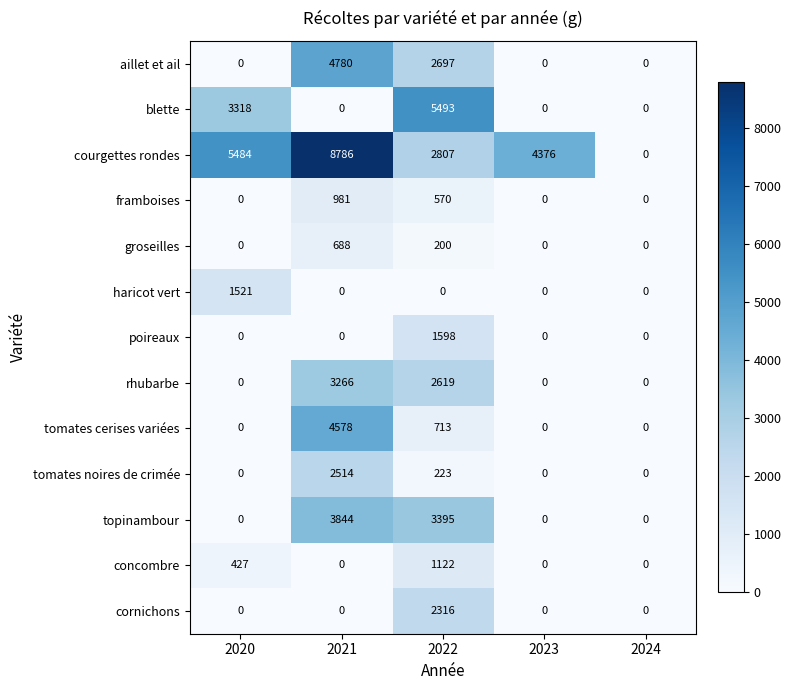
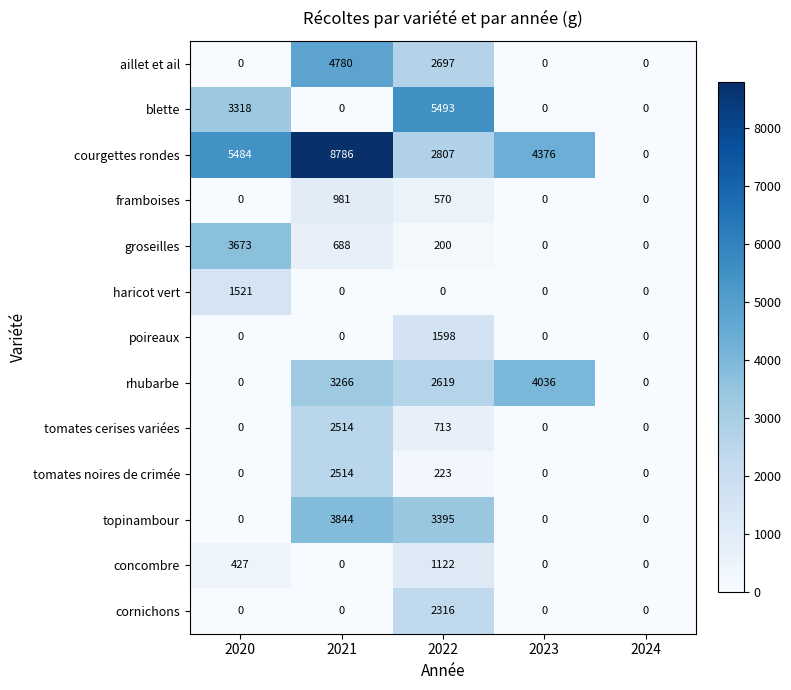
  {
    "aillet et ail": {
      "2020": 0,
      "2021": 4780,
      "2022": 2697,
      "2023": 0,
      "2024": 0
    },
    "blette": {
      "2020": 3318,
      "2021": 0,
      "2022": 5493,
      "2023": 0,
      "2024": 0
    },
    "courgettes rondes": {
      "2020": 5484,
      "2021": 8786,
      "2022": 2807,
      "2023": 4376,
      "2024": 0
    },
    "framboises": {
      "2020": 0,
      "2021": 981,
      "2022": 570,
      "2023": 0,
      "2024": 0
    },
    "groseilles": {
-     "2020": 0,
+     "2020": 3673,
      "2021": 688,
      "2022": 200,
      "2023": 0,
      "2024": 0
    },
    "haricot vert": {
      "2020": 1521,
      "2021": 0,
      "2022": 0,
      "2023": 0,
      "2024": 0
    },
    "poireaux": {
      "2020": 0,
      "2021": 0,
      "2022": 1598,
      "2023": 0,
      "2024": 0
    },
    "rhubarbe": {
      "2020": 0,
      "2021": 3266,
      "2022": 2619,
-     "2023": 0,
+     "2023": 4036,
      "2024": 0
    },
    "tomates cerises variées": {
      "2020": 0,
-     "2021": 4578,
+     "2021": 2514,
      "2022": 713,
      "2023": 0,
      "2024": 0
    },
    "tomates noires de crimée": {
      "2020": 0,
      "2021": 2514,
      "2022": 223,
      "2023": 0,
      "2024": 0
    },
    "topinambour": {
      "2020": 0,
      "2021": 3844,
      "2022": 3395,
      "2023": 0,
      "2024": 0
    },
    "concombre": {
      "2020": 427,
      "2021": 0,
      "2022": 1122,
      "2023": 0,
      "2024": 0
    },
    "cornichons": {
      "2020": 0,
      "2021": 0,
      "2022": 2316,
      "2023": 0,
      "2024": 0
    }
  }
